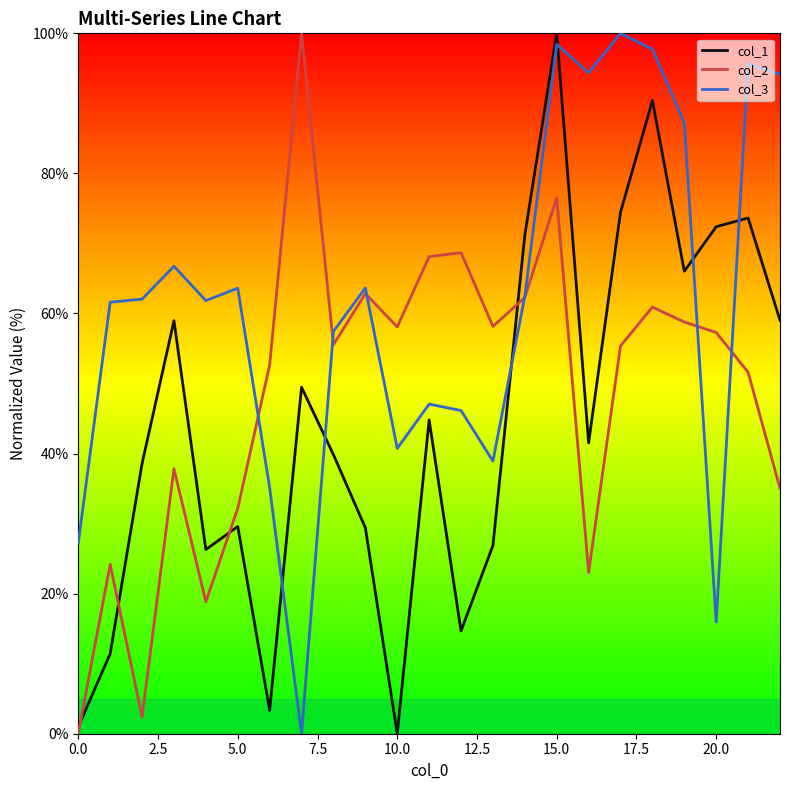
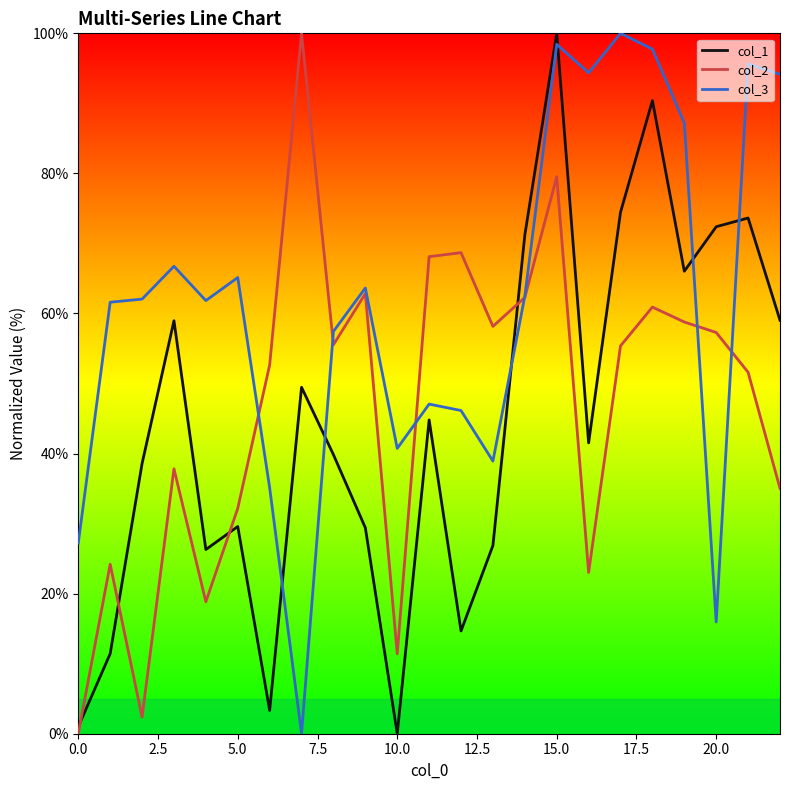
  {
    "col_1": {
      "5.0": "30%",
      "15.0": "100%",
      "20.0": "72%"
    },
    "col_2": {
      "5.0": "32%",
-     "10.0": "58%",
-     "15.0": "77%",
+     "10.0": "11%",
+     "15.0": "80%",
      "20.0": "57%"
    },
    "col_3": {
      "0.0": "27%",
-     "5.0": "64%",
+     "5.0": "65%",
      "10.0": "41%",
      "15.0": "98%",
      "20.0": "16%"
    }
  }
